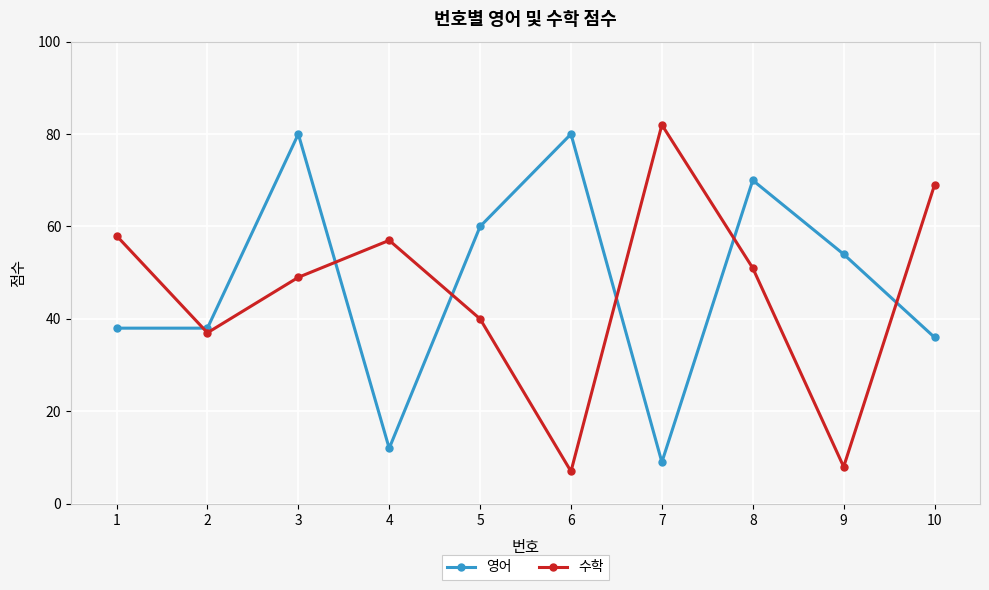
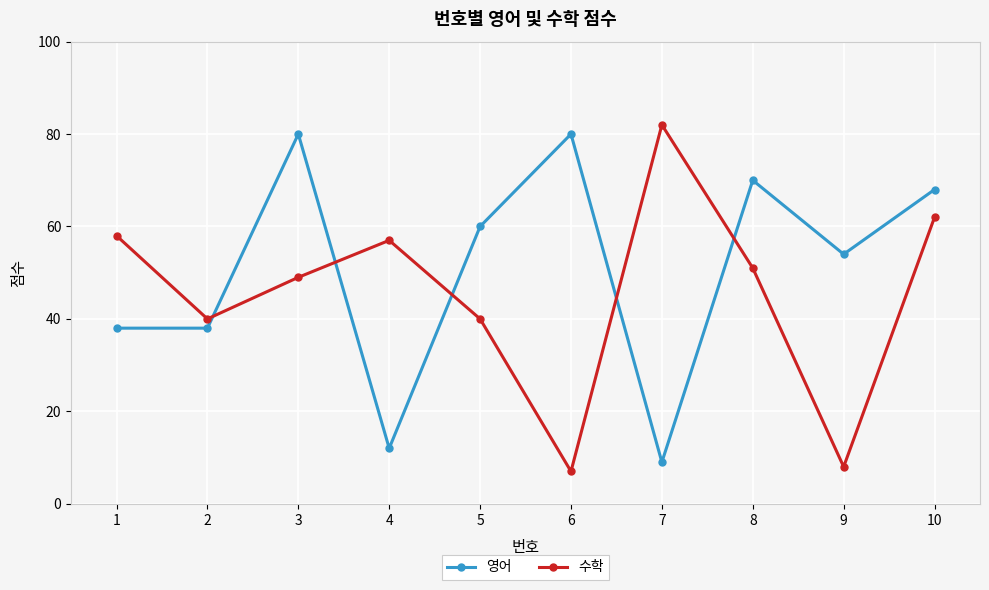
  {
    "영어": {
      "1": 38,
      "2": 38,
      "3": 80,
      "4": 12,
      "5": 60,
      "6": 80,
      "7": 9,
      "8": 70,
      "9": 54,
-     "10": 36
+     "10": 68
    },
    "수학": {
      "1": 58,
-     "2": 37,
+     "2": 40,
      "3": 49,
      "4": 57,
      "5": 40,
      "6": 7,
      "7": 82,
      "8": 51,
      "9": 8,
-     "10": 69
+     "10": 62
    }
  }
